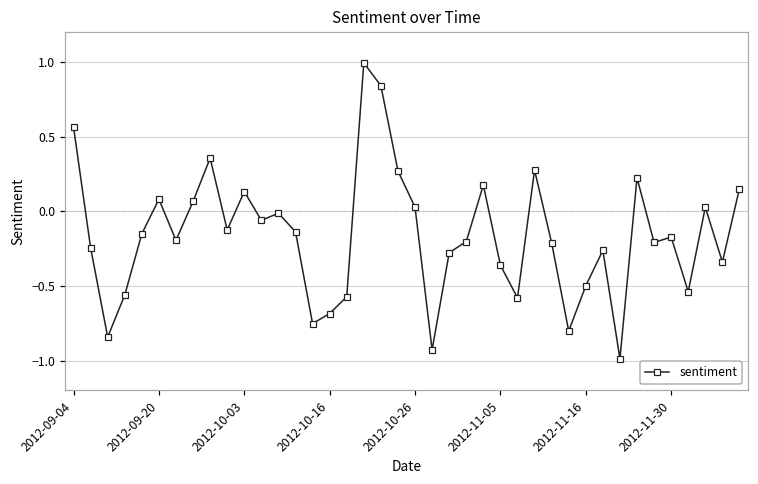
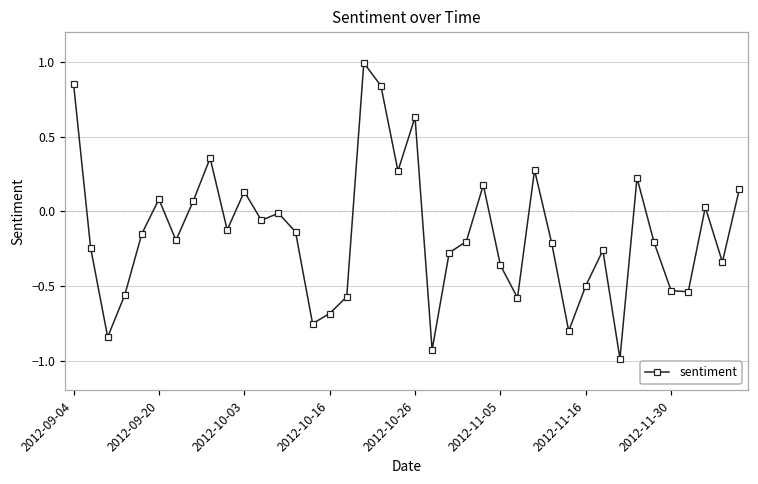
  {
-   "2012-09-04": 0.56,
+   "2012-09-04": 0.86,
    "2012-09-20": 0.08,
    "2012-10-03": 0.13,
    "2012-10-16": -0.68,
-   "2012-10-26": 0.03,
+   "2012-10-26": 0.63,
    "2012-11-05": -0.36,
    "2012-11-16": -0.50,
-   "2012-11-30": -0.17
+   "2012-11-30": -0.53
  }
